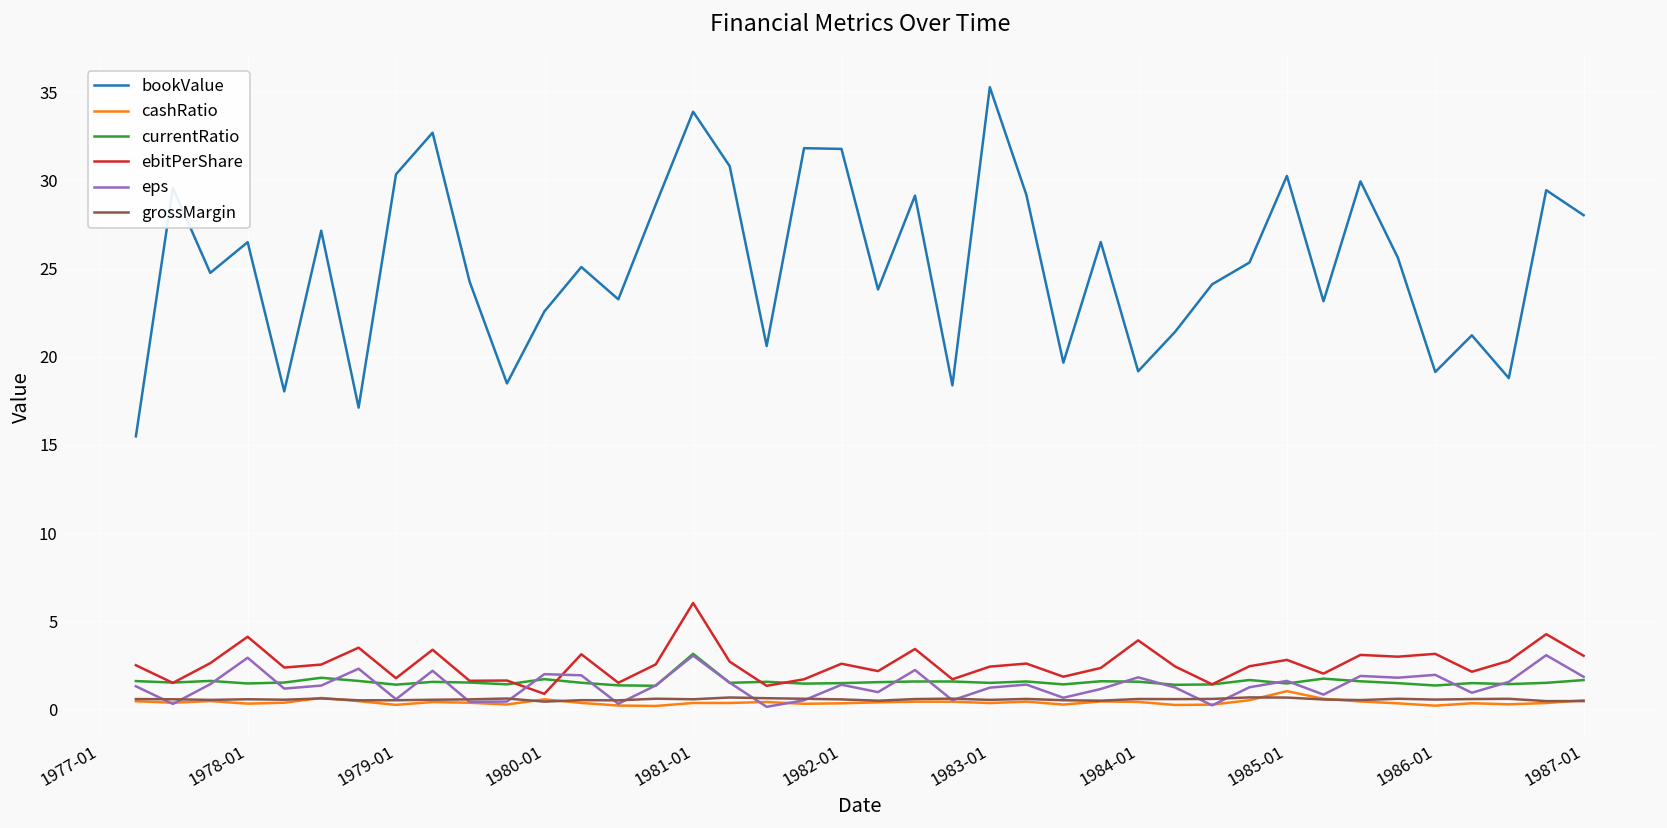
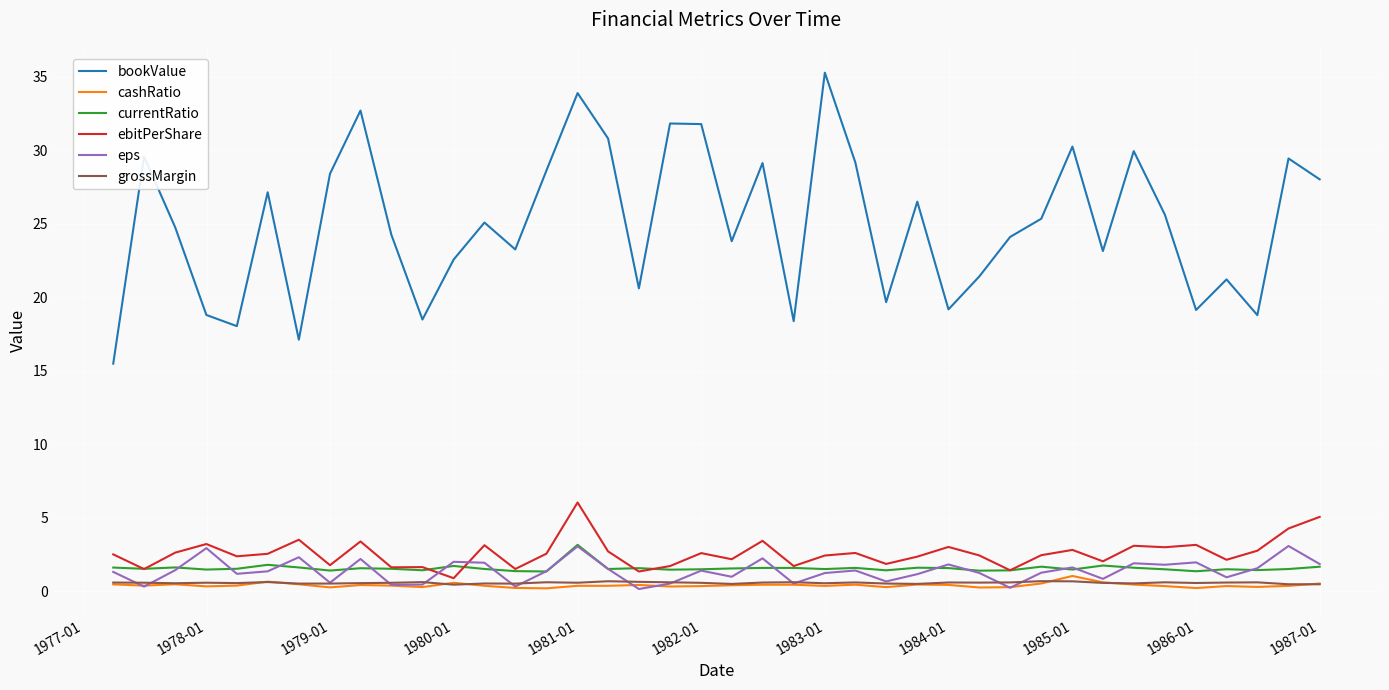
  {
    "bookValue": {
-     "1978-01": 26.5,
-     "1979-01": 30.4,
+     "1978-01": 18.8,
+     "1979-01": 28.4,
      "1980-01": 22.6,
      "1981-01": 33.9,
      "1982-01": 31.8,
      "1983-01": 35.3,
      "1984-01": 19.2,
      "1985-01": 30.3,
      "1986-01": 19.1,
      "1987-01": 28.0
    },
    "cashRatio": {
      "1978-01": 0.3,
      "1979-01": 0.3,
      "1981-01": 0.4,
      "1982-01": 0.4,
      "1983-01": 0.4,
      "1985-01": 1.0,
      "1986-01": 0.2
    },
    "currentRatio": {
      "1978-01": 1.5,
      "1979-01": 1.4,
      "1980-01": 1.7,
      "1983-01": 1.5,
      "1984-01": 1.6,
      "1986-01": 1.4,
      "1987-01": 1.7
    },
    "ebitPerShare": {
-     "1978-01": 4.1,
+     "1978-01": 3.2,
      "1979-01": 1.8,
      "1980-01": 0.9,
      "1981-01": 6.0,
      "1982-01": 2.6,
      "1983-01": 2.4,
-     "1984-01": 3.9,
+     "1984-01": 3.0,
      "1985-01": 2.8,
      "1986-01": 3.2,
-     "1987-01": 3.0
+     "1987-01": 5.1
    },
    "eps": {
      "1978-01": 2.9,
      "1980-01": 2.0,
      "1983-01": 1.2,
      "1984-01": 1.8,
      "1986-01": 2.0,
      "1987-01": 1.9
    },
    "grossMargin": {
      "1978-01": 0.6,
      "1981-01": 0.6,
      "1982-01": 0.6,
      "1983-01": 0.5,
      "1985-01": 0.7,
      "1986-01": 0.6
    }
  }
